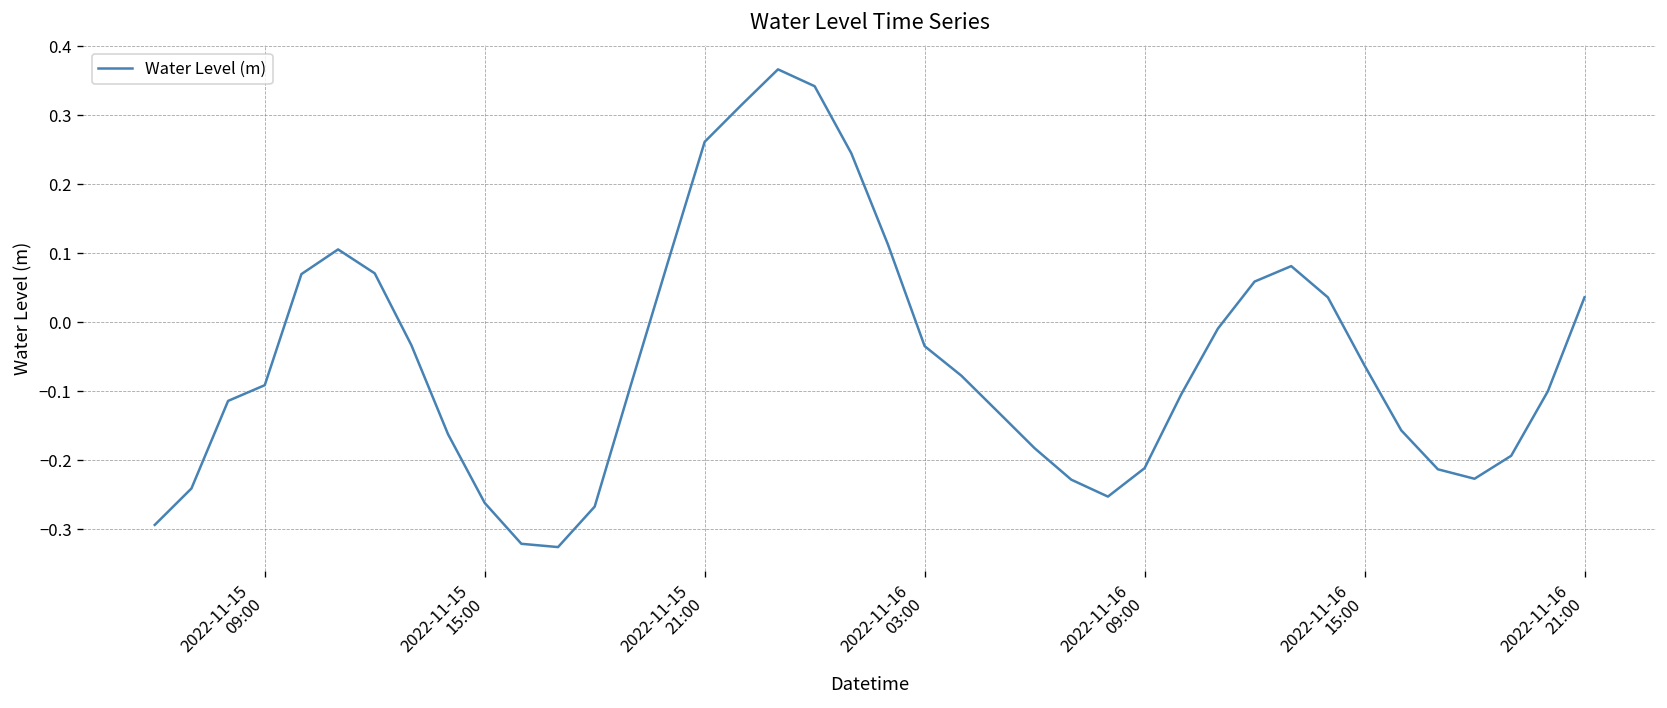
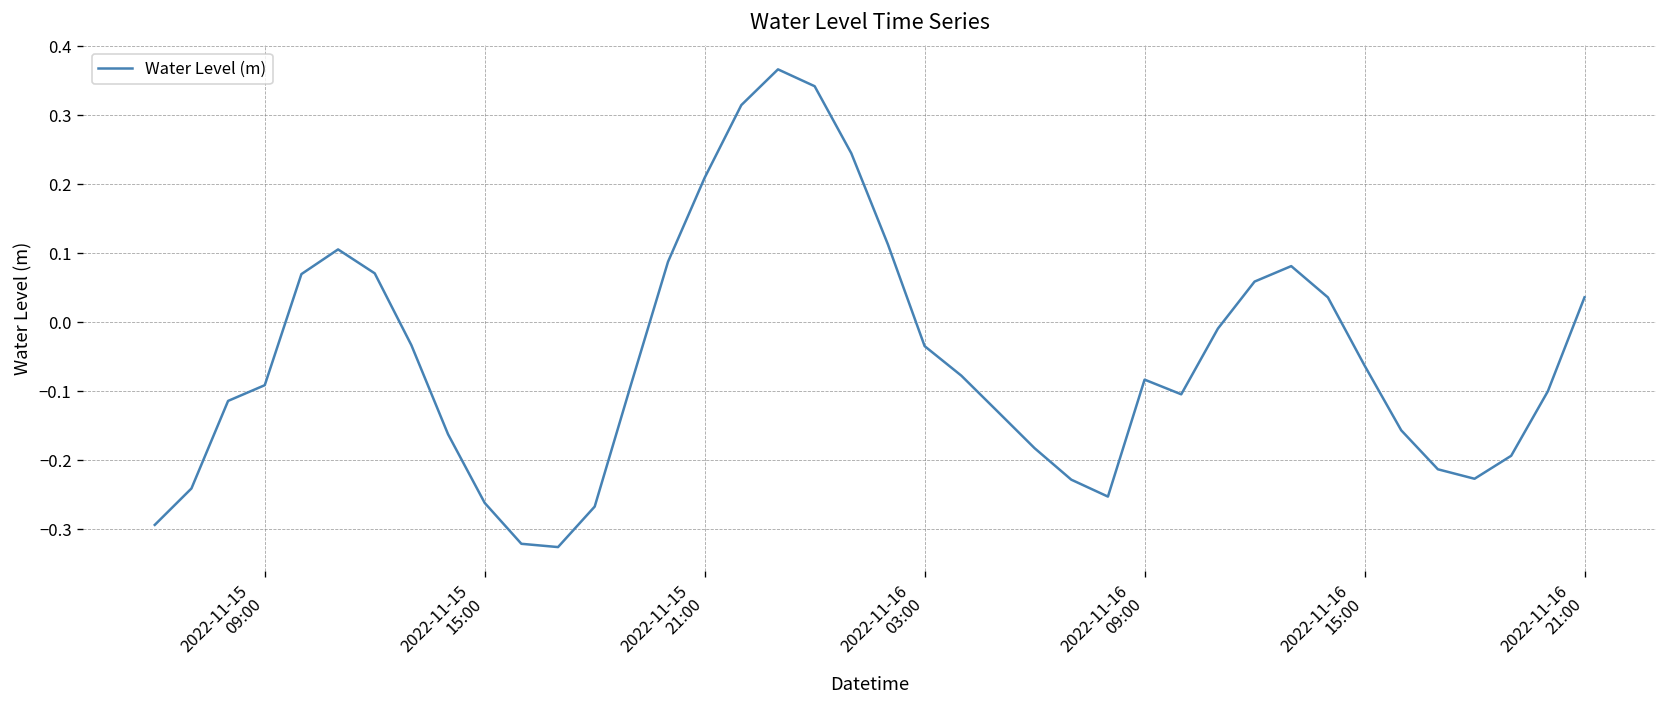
  {
    "2022-11-15 09:00": -0.09,
    "2022-11-15 15:00": -0.26,
-   "2022-11-15 21:00": 0.26,
+   "2022-11-15 21:00": 0.21,
    "2022-11-16 03:00": -0.03,
-   "2022-11-16 09:00": -0.21,
+   "2022-11-16 09:00": -0.08,
    "2022-11-16 15:00": -0.06,
    "2022-11-16 21:00": 0.04
  }
